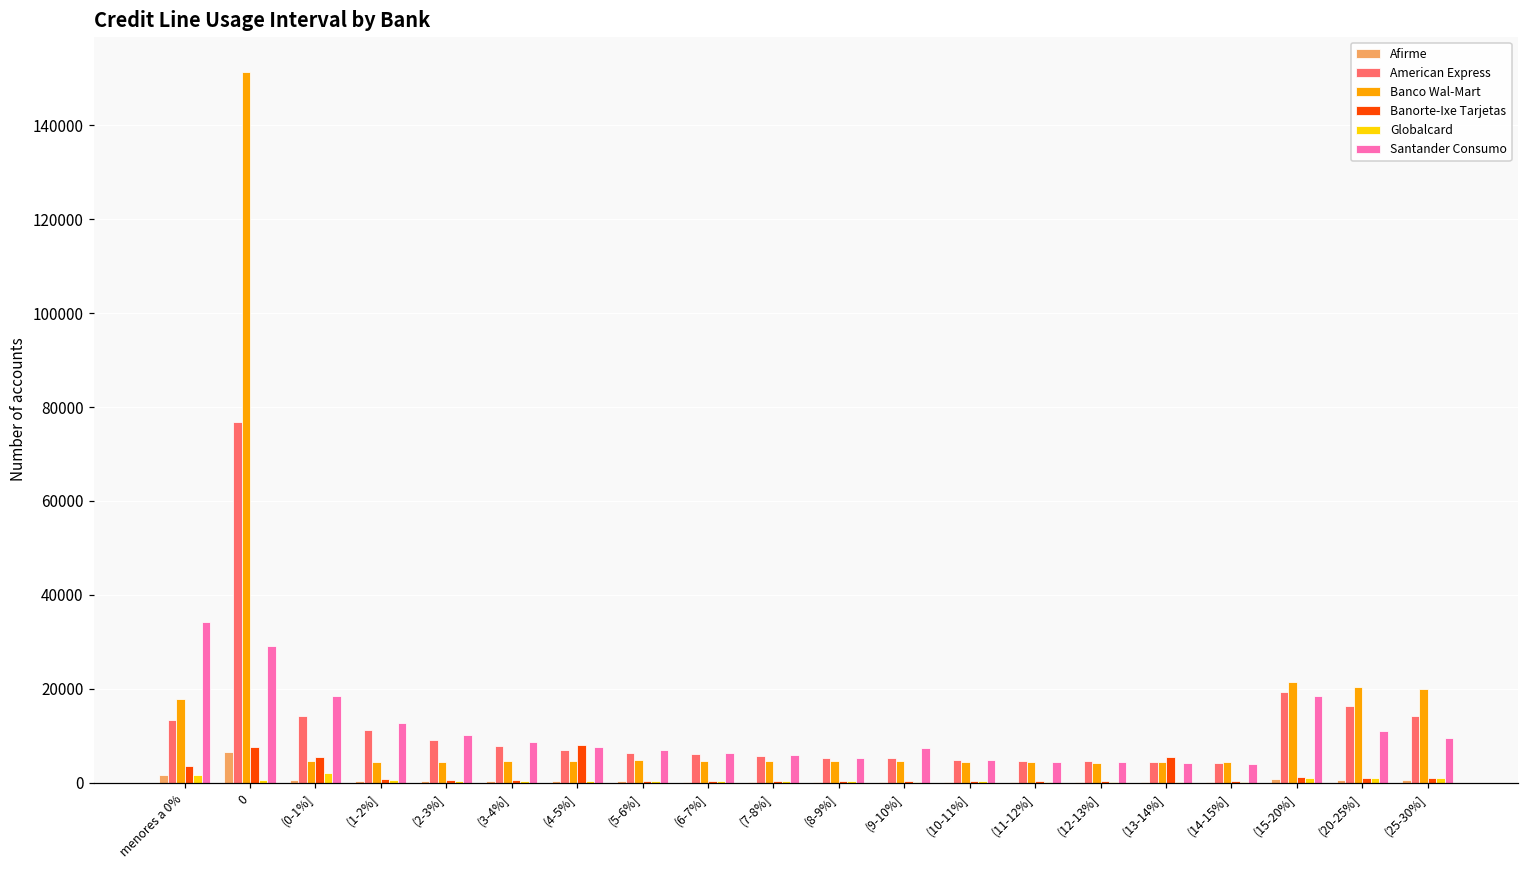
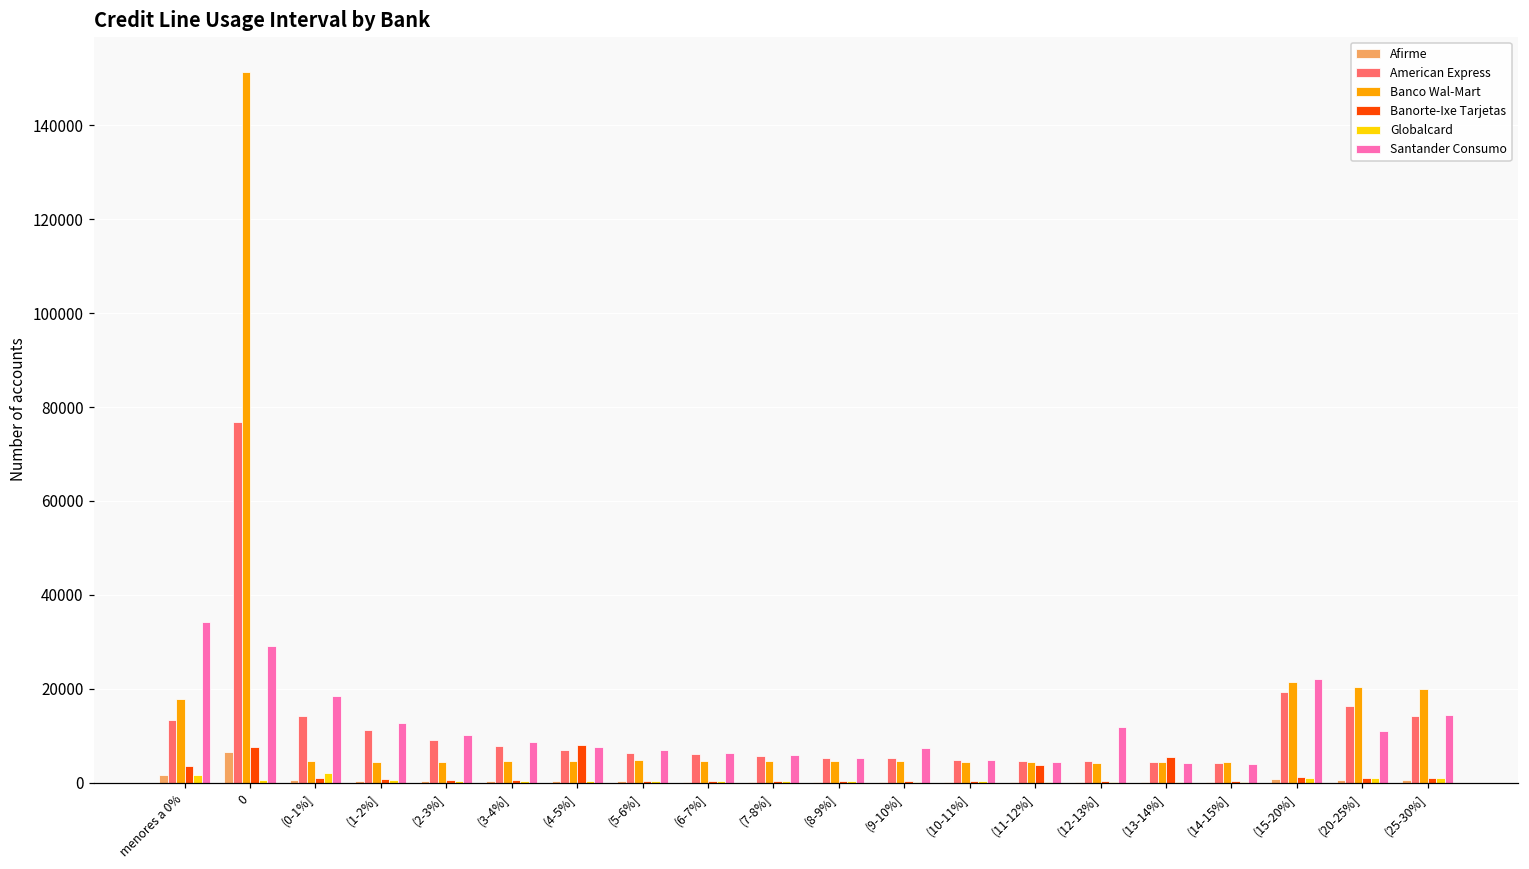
  {
    "Banorte-Ixe Tarjetas": {
      "menores a 0%": 4000,
      "0": 8000,
-     "(0-1%]": 6000,
+     "(0-1%]": 1000,
      "(1-2%]": 1000,
      "(4-5%]": 8000,
-     "(11-12%]": 0,
+     "(11-12%]": 4000,
      "(13-14%]": 5000,
      "(15-20%]": 1000,
      "(20-25%]": 1000,
      "(25-30%]": 1000
    },
    "Santander Consumo": {
      "menores a 0%": 34000,
      "0": 29000,
      "(0-1%]": 19000,
      "(1-2%]": 13000,
      "(2-3%]": 10000,
      "(3-4%]": 9000,
      "(4-5%]": 8000,
      "(5-6%]": 7000,
      "(6-7%]": 6000,
      "(7-8%]": 6000,
      "(8-9%]": 5000,
      "(9-10%]": 7000,
      "(10-11%]": 5000,
      "(11-12%]": 4000,
-     "(12-13%]": 4000,
+     "(12-13%]": 12000,
      "(13-14%]": 4000,
      "(14-15%]": 4000,
-     "(15-20%]": 18000,
+     "(15-20%]": 22000,
      "(20-25%]": 11000,
-     "(25-30%]": 10000
+     "(25-30%]": 14000
    }
  }
